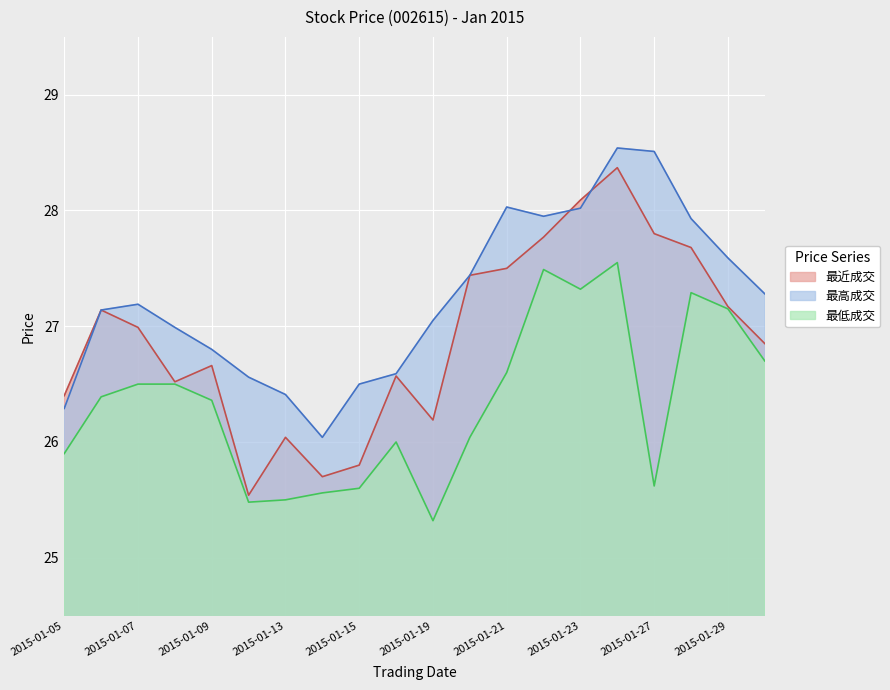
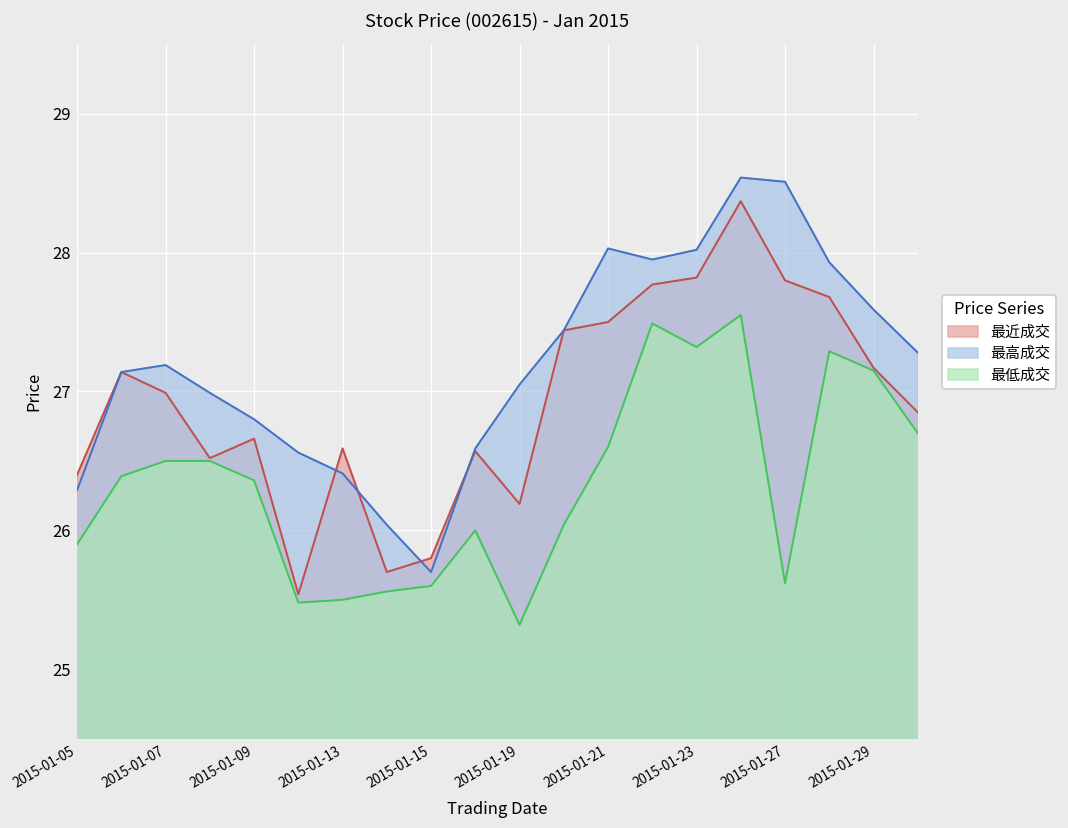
  {
    "最近成交": {
      "2015-01-05": 26.40,
      "2015-01-07": 26.99,
      "2015-01-09": 26.66,
-     "2015-01-13": 26.04,
+     "2015-01-13": 26.59,
      "2015-01-15": 25.80,
      "2015-01-19": 26.19,
      "2015-01-21": 27.50,
-     "2015-01-23": 28.09,
+     "2015-01-23": 27.82,
      "2015-01-27": 27.80
    },
    "最高成交": {
      "2015-01-05": 26.3,
      "2015-01-07": 27.2,
      "2015-01-09": 26.8,
      "2015-01-13": 26.4,
-     "2015-01-15": 26.5,
+     "2015-01-15": 25.7,
      "2015-01-19": 27.05,
      "2015-01-21": 28.03,
      "2015-01-23": 28.0,
      "2015-01-27": 28.5,
      "2015-01-29": 27.6
    },
    "最低成交": {
      "2015-01-05": 25.90,
      "2015-01-07": 26.50,
      "2015-01-09": 26.36,
      "2015-01-13": 25.50,
      "2015-01-15": 25.60,
      "2015-01-19": 25.32,
      "2015-01-21": 26.60,
      "2015-01-23": 27.32,
      "2015-01-27": 25.62
    }
  }
